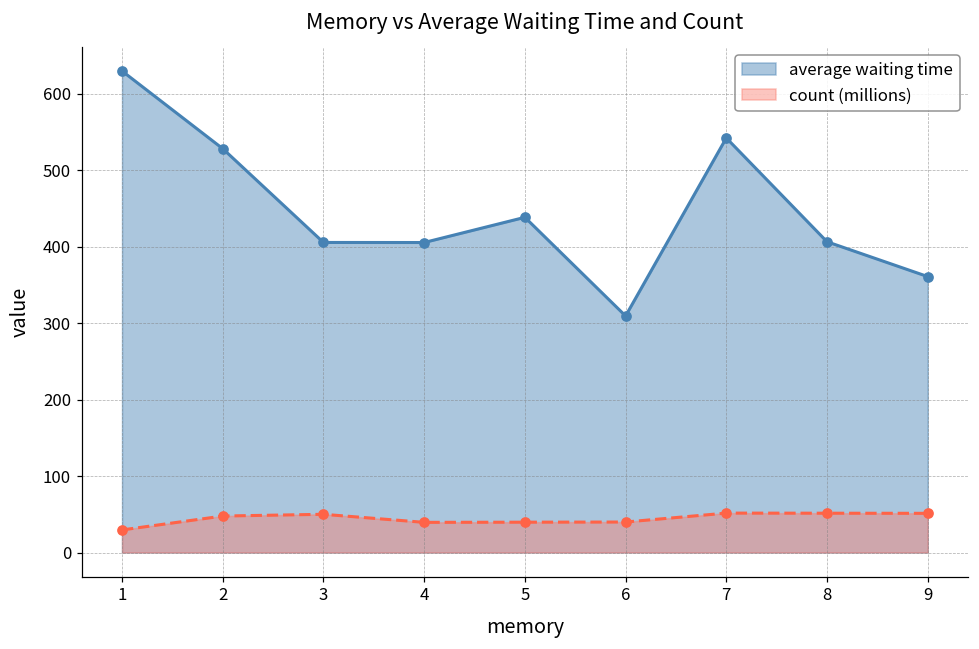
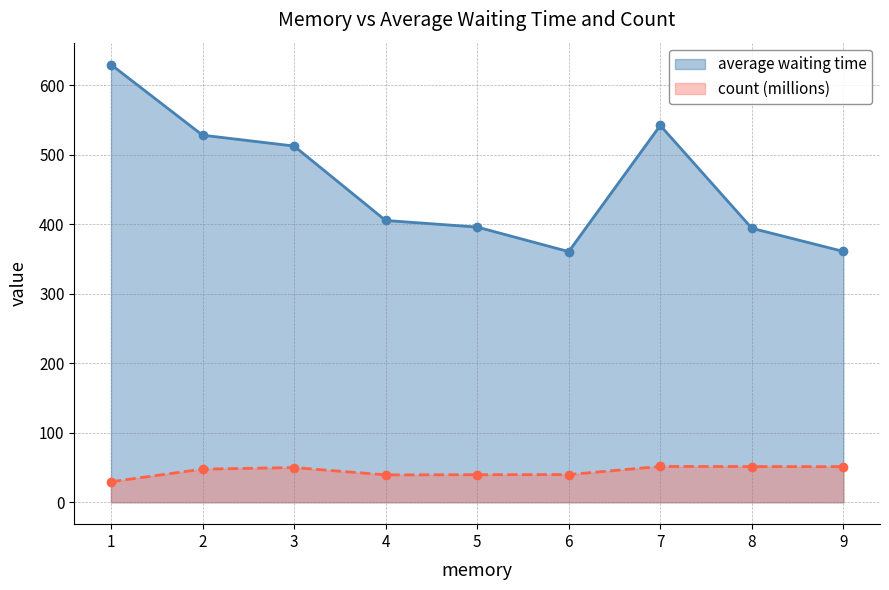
  {
    "average waiting time": {
      "1": 630,
      "2": 530,
-     "3": 410,
+     "3": 510,
      "4": 410,
-     "5": 440,
-     "6": 310,
+     "5": 400,
+     "6": 360,
      "7": 540,
-     "8": 410,
+     "8": 390,
      "9": 360
    },
    "count (millions)": {
      "1": 30,
      "2": 50,
      "3": 50,
      "4": 40,
      "5": 40,
      "6": 40,
      "7": 50,
      "8": 50,
      "9": 50
    }
  }
